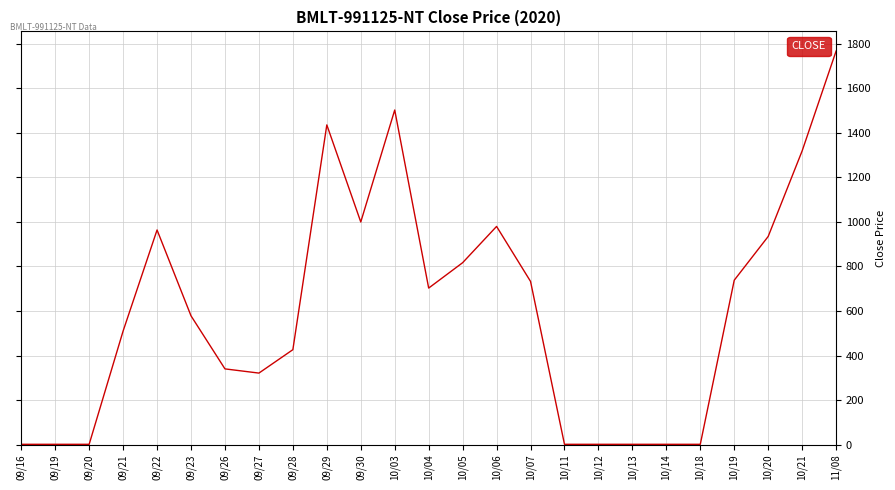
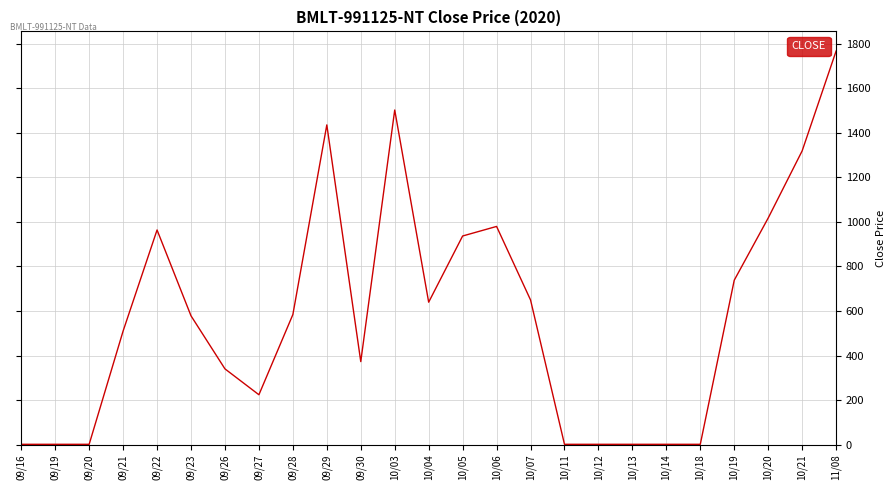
  {
    "09/16": 0,
    "09/19": 0,
    "09/20": 0,
    "09/21": 510,
    "09/22": 960,
    "09/23": 580,
    "09/26": 340,
-   "09/27": 320,
-   "09/28": 430,
+   "09/27": 220,
+   "09/28": 580,
    "09/29": 1440,
-   "09/30": 1000,
+   "09/30": 370,
    "10/03": 1500,
-   "10/04": 700,
-   "10/05": 820,
+   "10/04": 640,
+   "10/05": 940,
    "10/06": 980,
-   "10/07": 730,
+   "10/07": 650,
    "10/11": 0,
    "10/12": 0,
    "10/13": 0,
    "10/14": 0,
    "10/18": 0,
    "10/19": 740,
-   "10/20": 940,
+   "10/20": 1020,
    "10/21": 1320,
    "11/08": 1770
  }
